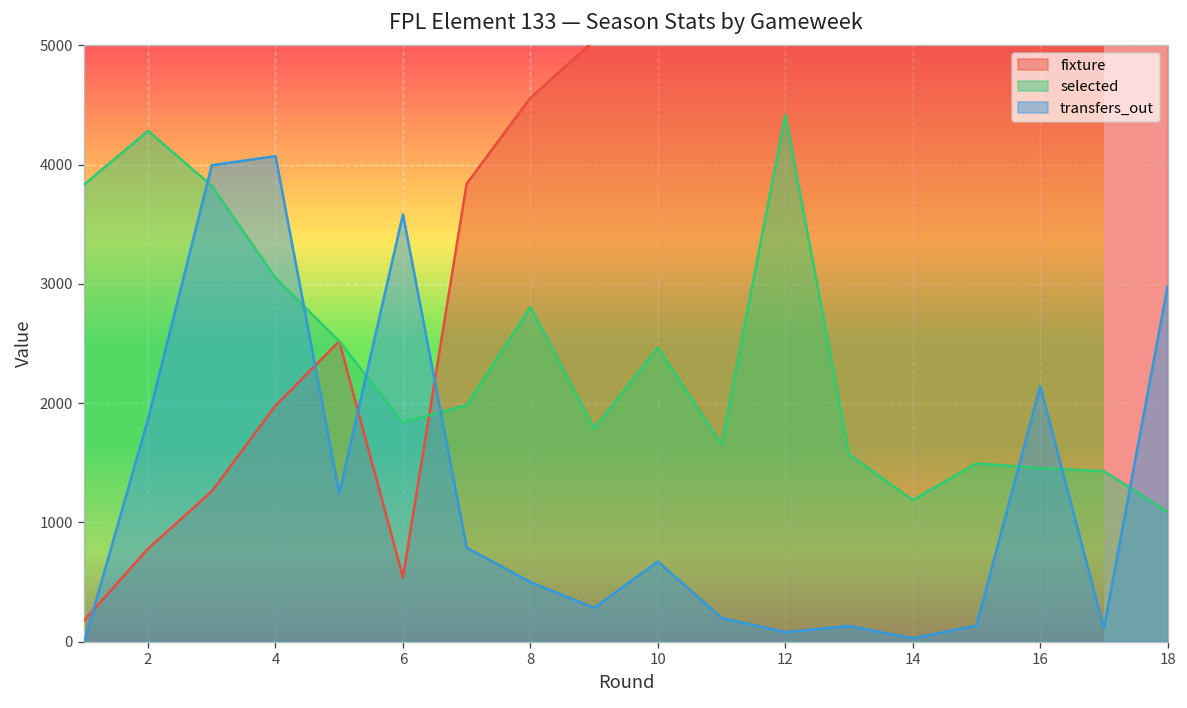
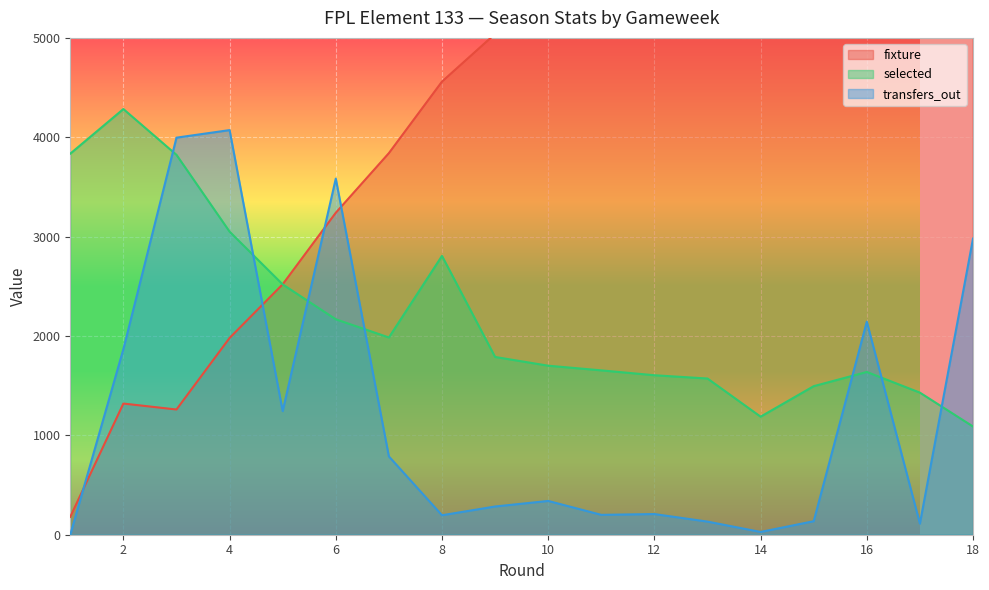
  {
    "fixture": {
-     "2": 800,
+     "2": 1300,
      "4": 2000,
-     "6": 500,
+     "6": 3200,
      "8": 4600
    },
    "selected": {
      "2": 4300,
      "4": 3100,
-     "6": 1800,
+     "6": 2200,
      "8": 2800,
-     "10": 2500,
-     "12": 4400,
+     "10": 1700,
+     "12": 1600,
      "14": 1200,
-     "16": 1500,
+     "16": 1600,
      "18": 1100
    },
    "transfers_out": {
      "2": 1900,
      "4": 4100,
      "6": 3600,
-     "8": 500,
-     "10": 700,
-     "12": 100,
+     "8": 200,
+     "10": 300,
+     "12": 200,
      "14": 0,
      "16": 2100,
      "18": 3000
    }
  }
